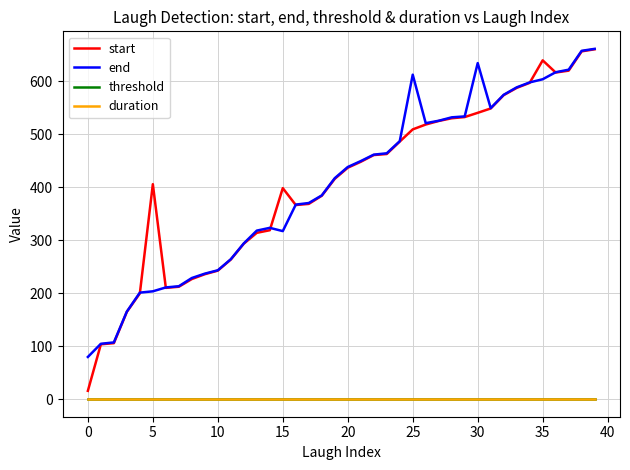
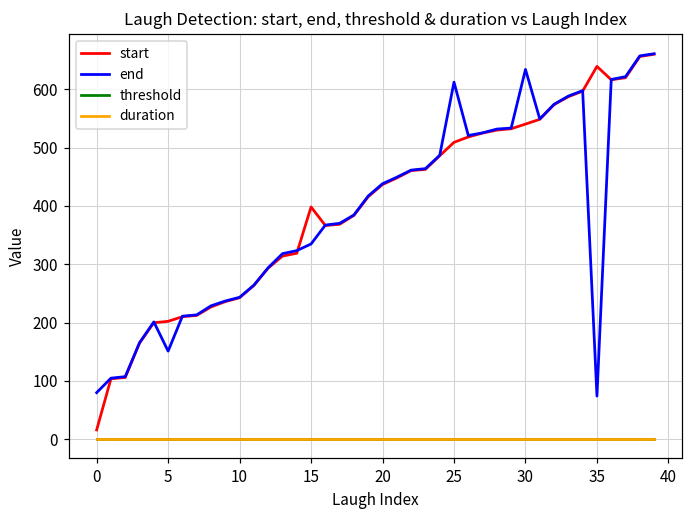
  {
    "start": {
      "0": 20,
-     "5": 410,
+     "5": 200,
      "15": 400,
      "25": 510,
      "30": 540,
      "35": 640
    },
    "end": {
      "0": 80,
-     "5": 200,
-     "15": 320,
+     "5": 150,
+     "15": 330,
      "25": 610,
      "30": 630,
-     "35": 600
+     "35": 70
    },
    "duration": {
      "0": 0,
      "5": 0,
      "10": 0,
      "15": 0,
      "20": 0,
      "25": 0,
      "30": 0,
      "35": 0
    }
  }
